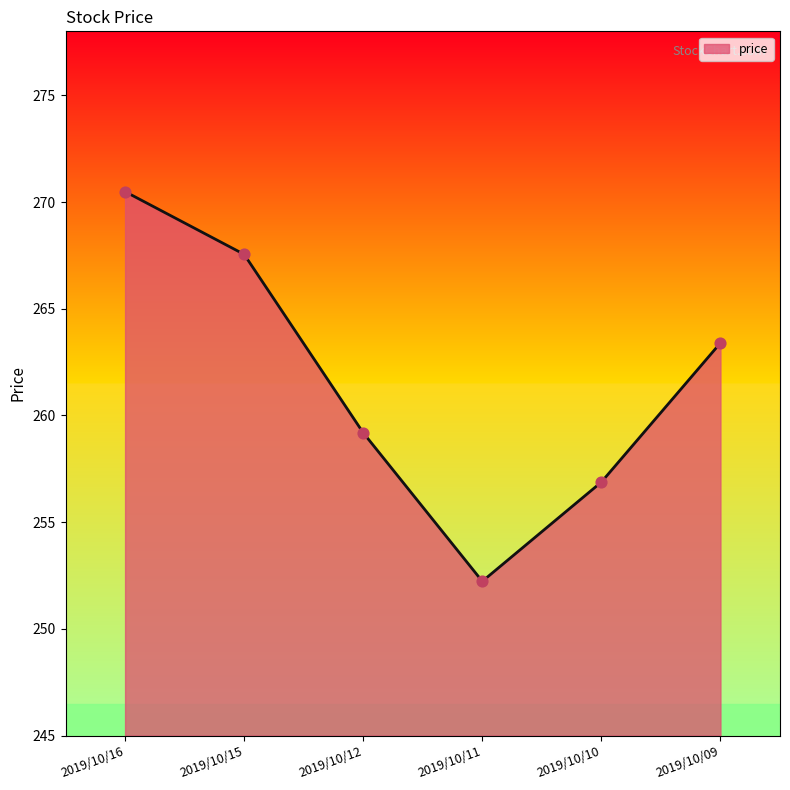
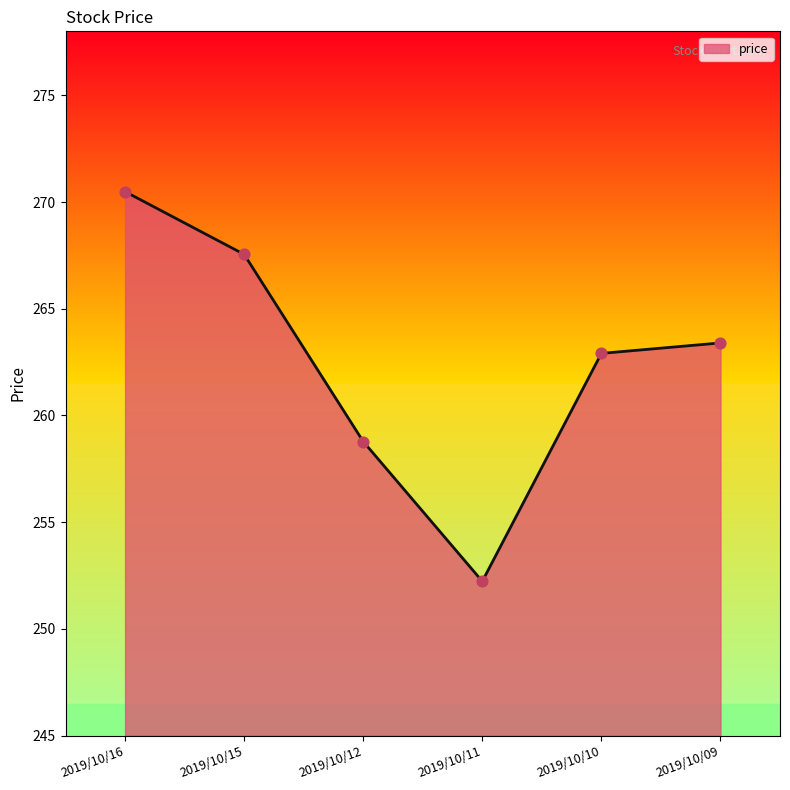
  {
    "2019/10/16": 270.5,
    "2019/10/15": 267.6,
-   "2019/10/12": 259.2,
+   "2019/10/12": 258.8,
    "2019/10/11": 252.2,
-   "2019/10/10": 256.9,
+   "2019/10/10": 262.9,
    "2019/10/09": 263.4
  }
